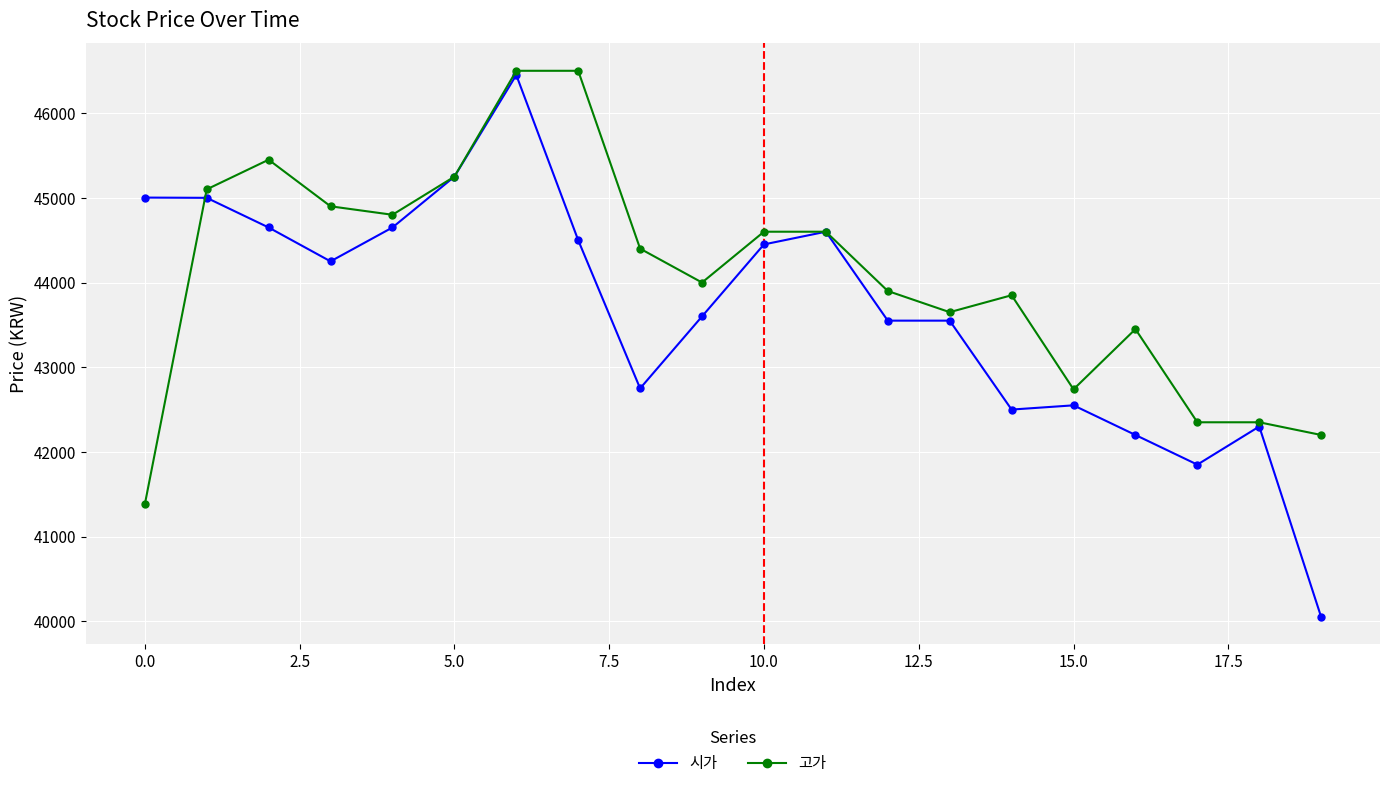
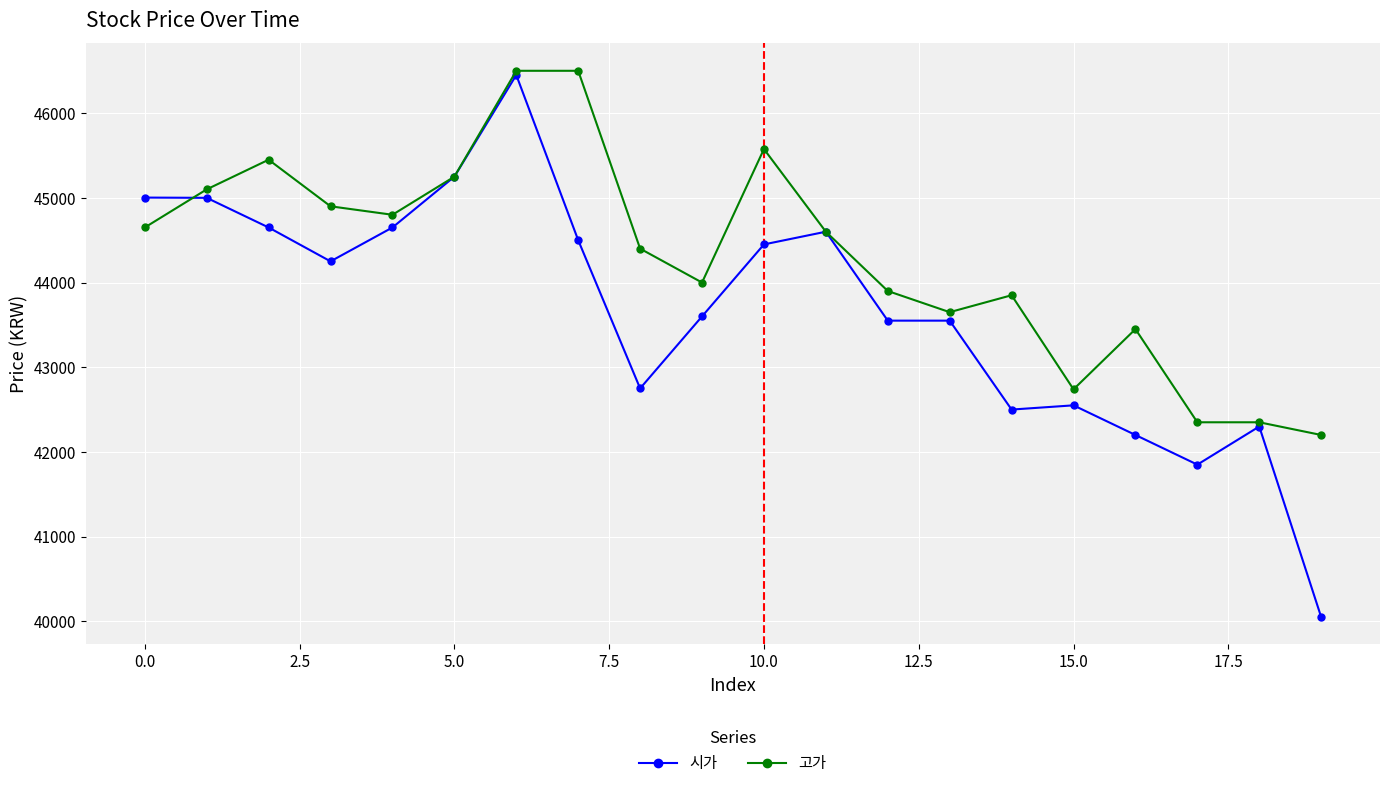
  {
    "시가": {
      "0.0": 45000,
      "10.0": 44500,
      "15.0": 42600
    },
    "고가": {
-     "0.0": 41400,
-     "10.0": 44600,
+     "0.0": 44700,
+     "10.0": 45600,
      "15.0": 42700
    }
  }
